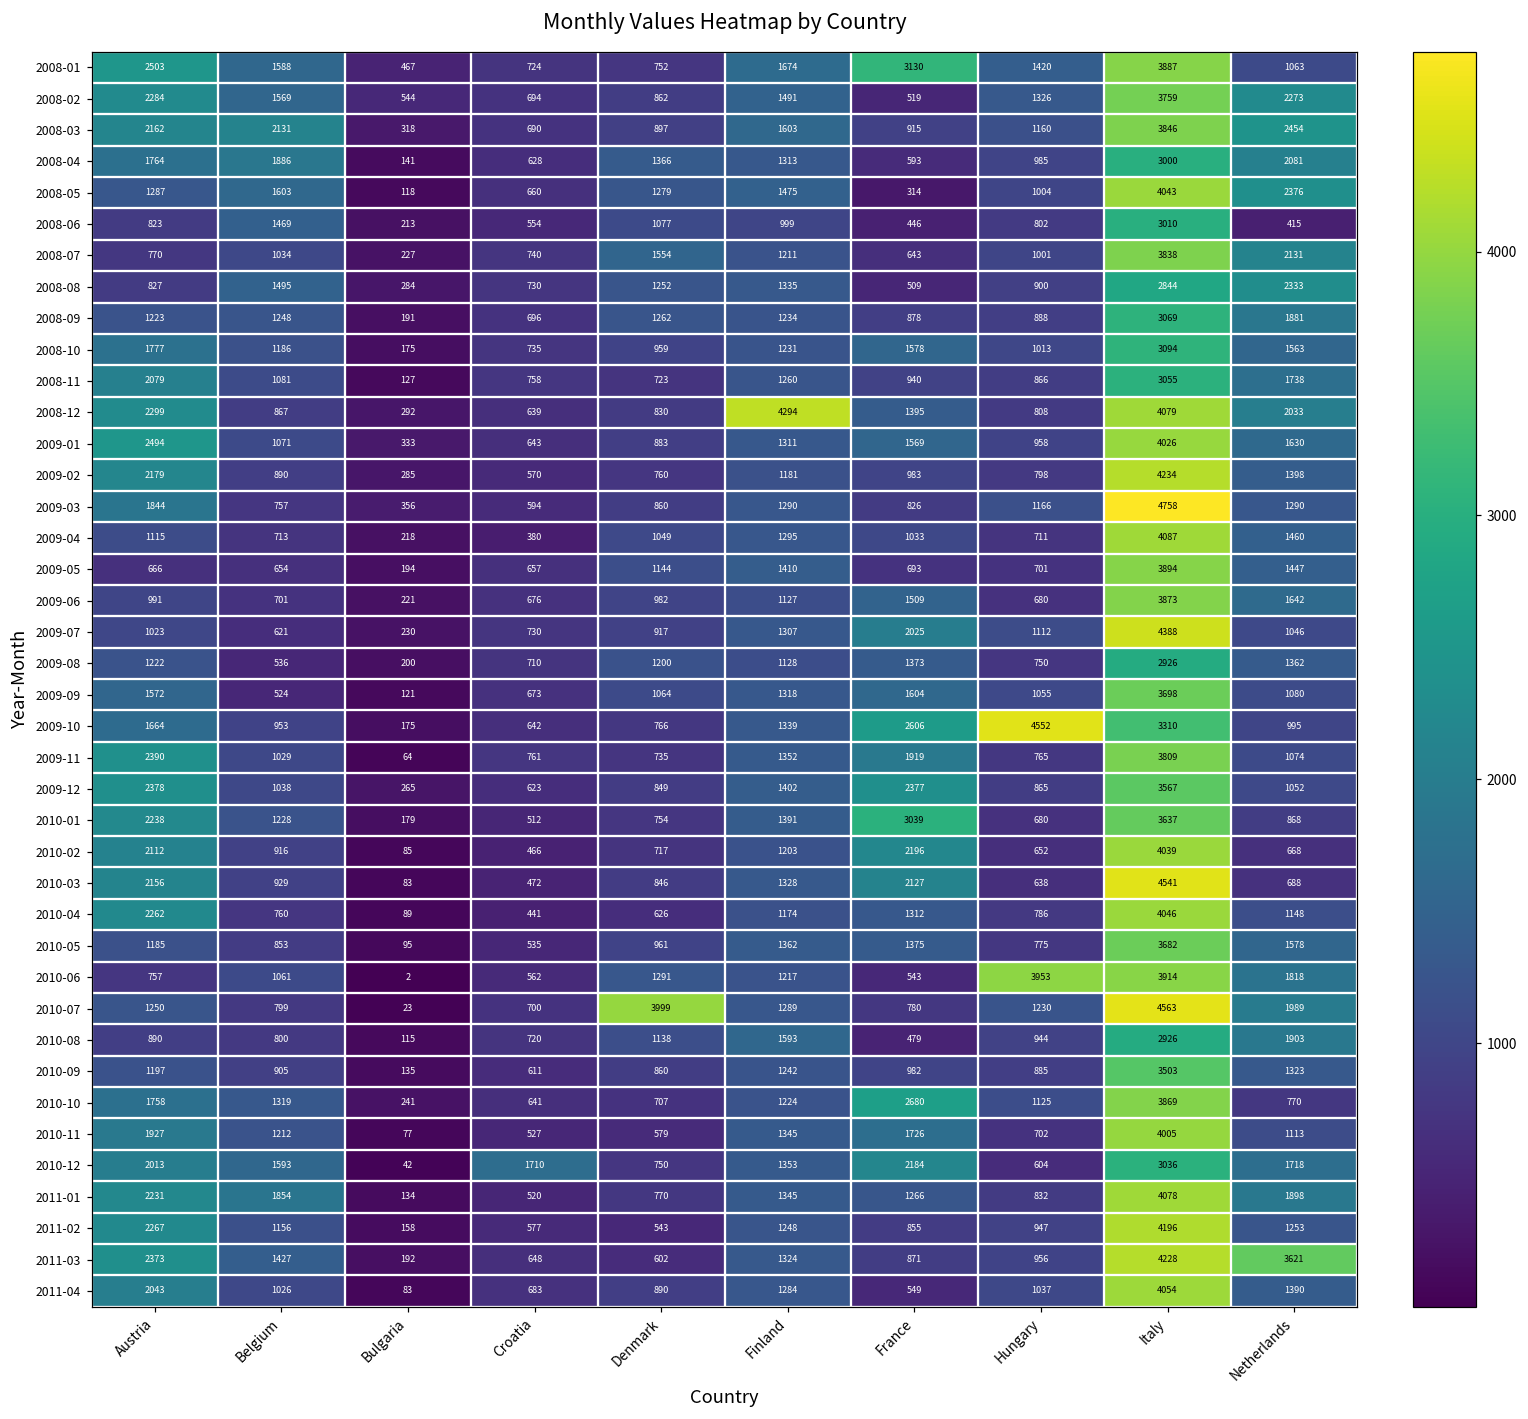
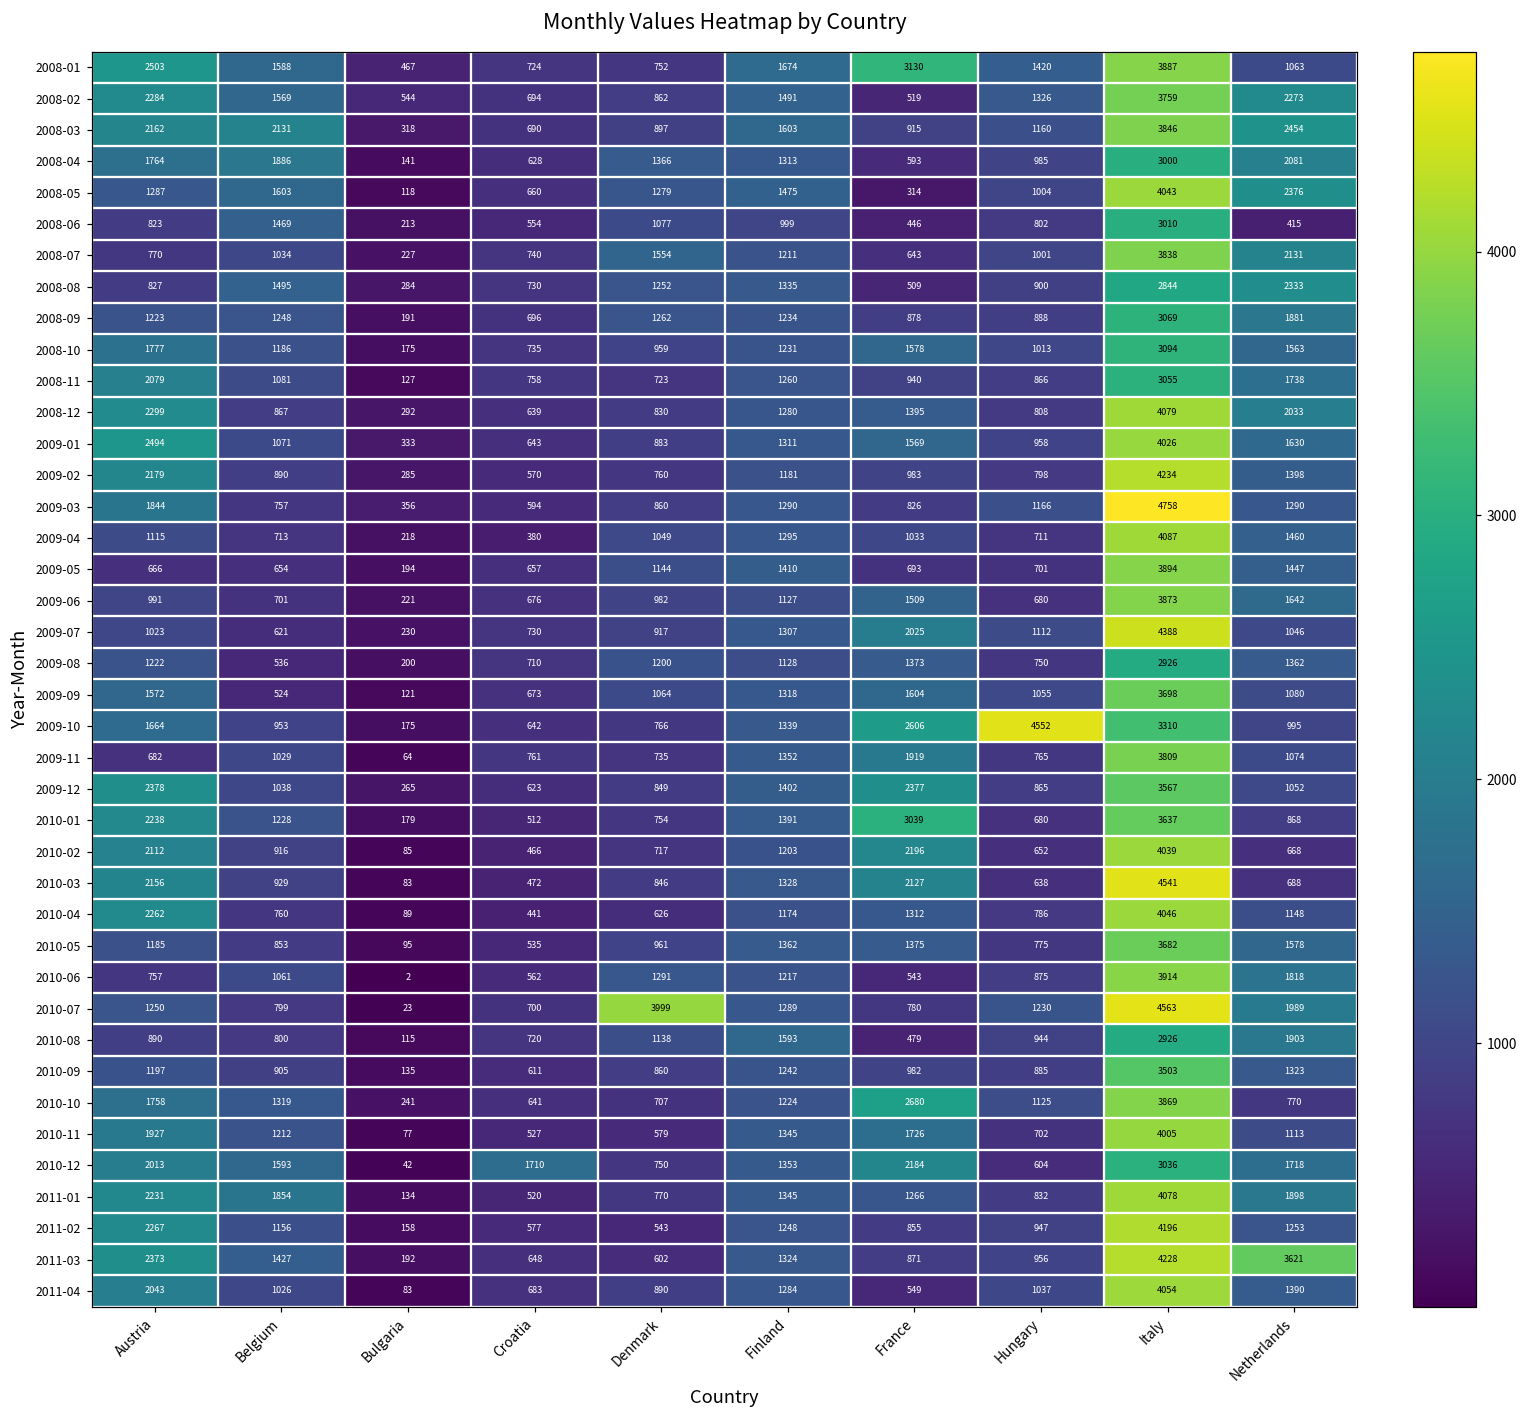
  {
    "2008-12": {
      "Austria": 2299,
      "Belgium": 867,
      "Bulgaria": 292,
      "Croatia": 639,
      "Denmark": 830,
-     "Finland": 4294,
+     "Finland": 1280,
      "France": 1395,
      "Hungary": 808,
      "Italy": 4079,
      "Netherlands": 2033
    },
    "2009-11": {
-     "Austria": 2390,
+     "Austria": 682,
      "Belgium": 1029,
      "Bulgaria": 64,
      "Croatia": 761,
      "Denmark": 735,
      "Finland": 1352,
      "France": 1919,
      "Hungary": 765,
      "Italy": 3809,
      "Netherlands": 1074
    },
    "2010-06": {
      "Austria": 757,
      "Belgium": 1061,
      "Bulgaria": 2,
      "Croatia": 562,
      "Denmark": 1291,
      "Finland": 1217,
      "France": 543,
-     "Hungary": 3953,
+     "Hungary": 875,
      "Italy": 3914,
      "Netherlands": 1818
    }
  }
